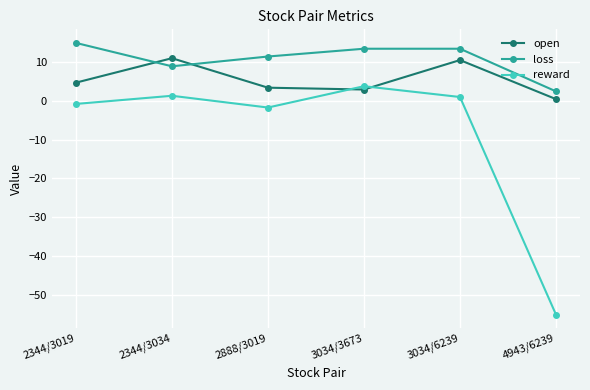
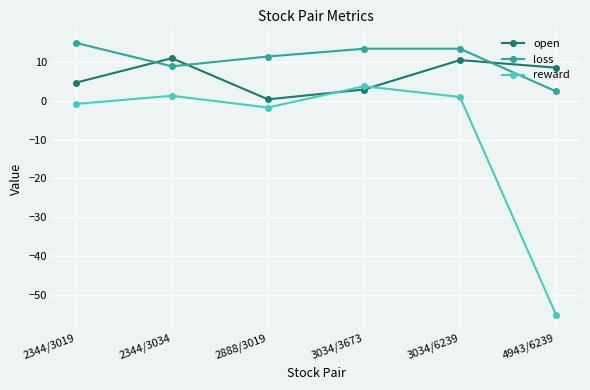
  {
    "open": {
      "2344/3019": 5,
      "2344/3034": 11,
-     "2888/3019": 3,
+     "2888/3019": 0,
      "3034/3673": 3,
      "3034/6239": 11,
-     "4943/6239": 1
+     "4943/6239": 9
    }
  }
